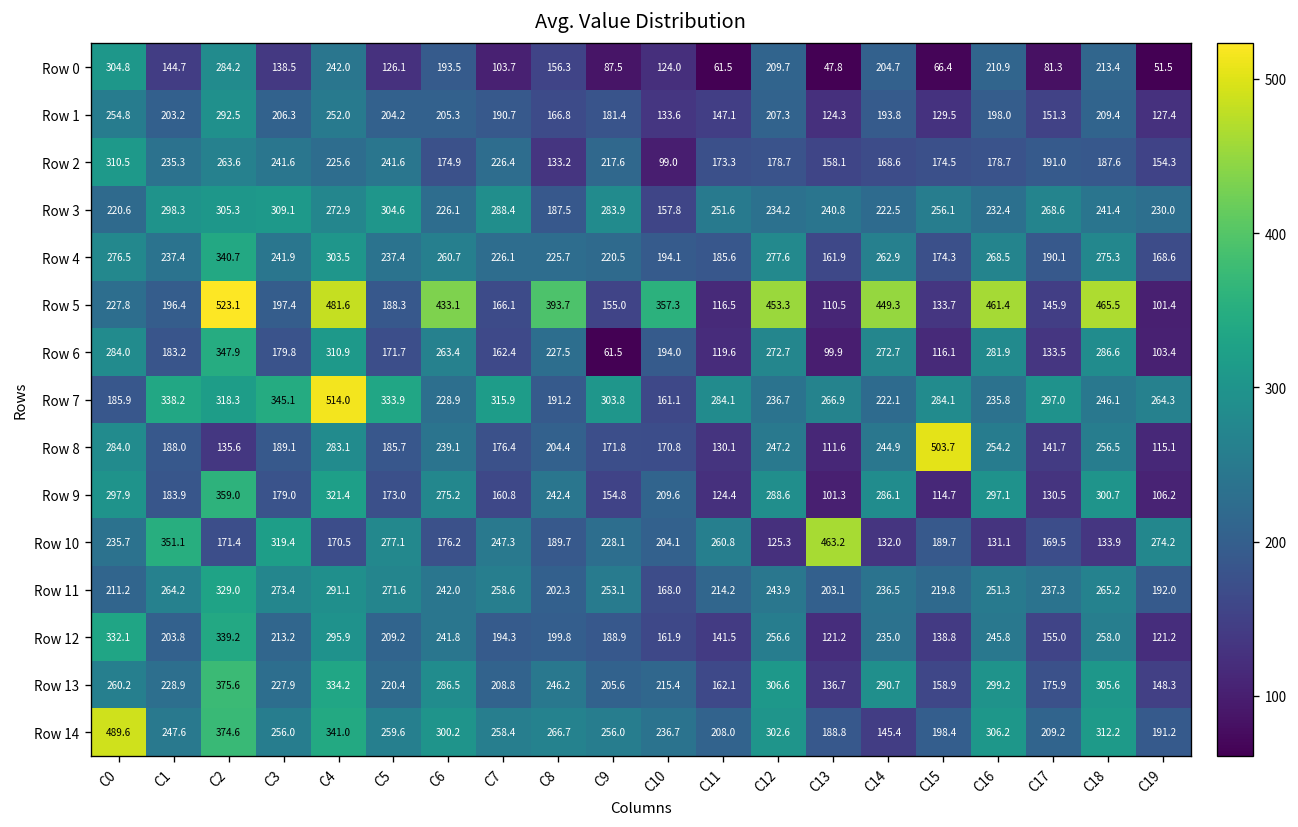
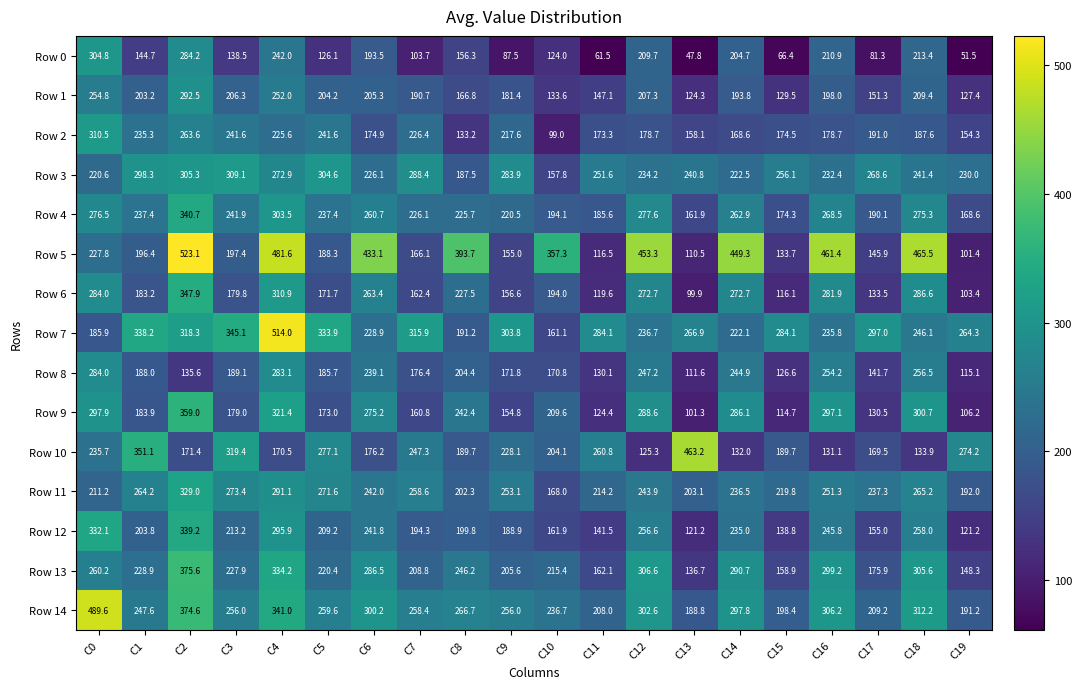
  {
    "Row 6": {
      "C0": 284.0,
      "C1": 183.2,
      "C2": 347.9,
      "C3": 179.8,
      "C4": 310.9,
      "C5": 171.7,
      "C6": 263.4,
      "C7": 162.4,
      "C8": 227.5,
-     "C9": 61.5,
+     "C9": 156.6,
      "C10": 194.0,
      "C11": 119.6,
      "C12": 272.7,
      "C13": 99.9,
      "C14": 272.7,
      "C15": 116.1,
      "C16": 281.9,
      "C17": 133.5,
      "C18": 286.6,
      "C19": 103.4
    },
    "Row 8": {
      "C0": 284.0,
      "C1": 188.0,
      "C2": 135.6,
      "C3": 189.1,
      "C4": 283.1,
      "C5": 185.7,
      "C6": 239.1,
      "C7": 176.4,
      "C8": 204.4,
      "C9": 171.8,
      "C10": 170.8,
      "C11": 130.1,
      "C12": 247.2,
      "C13": 111.6,
      "C14": 244.9,
-     "C15": 503.7,
+     "C15": 126.6,
      "C16": 254.2,
      "C17": 141.7,
      "C18": 256.5,
      "C19": 115.1
    },
    "Row 14": {
      "C0": 489.6,
      "C1": 247.6,
      "C2": 374.6,
      "C3": 256.0,
      "C4": 341.0,
      "C5": 259.6,
      "C6": 300.2,
      "C7": 258.4,
      "C8": 266.7,
      "C9": 256.0,
      "C10": 236.7,
      "C11": 208.0,
      "C12": 302.6,
      "C13": 188.8,
-     "C14": 145.4,
+     "C14": 297.8,
      "C15": 198.4,
      "C16": 306.2,
      "C17": 209.2,
      "C18": 312.2,
      "C19": 191.2
    }
  }
